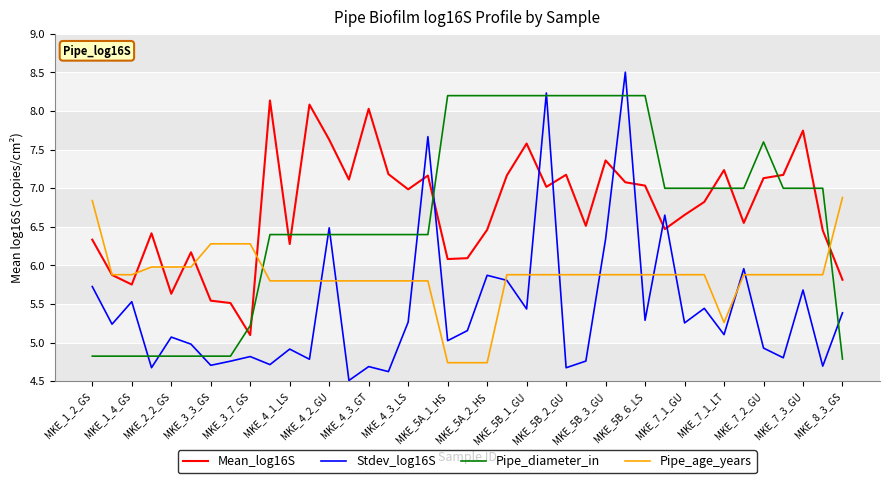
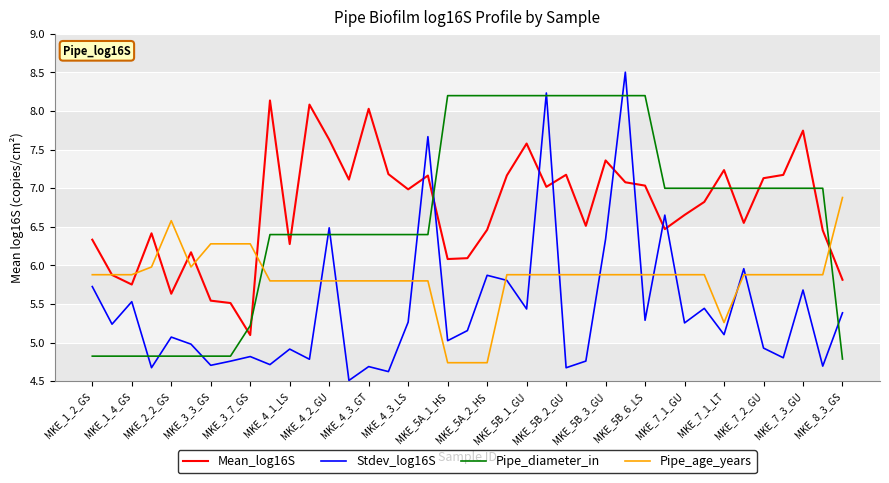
  {
    "Mean_log16S": {
      "MKE_1_2_GS": 6.3,
      "MKE_1_4_GS": 5.8,
      "MKE_2_2_GS": 5.6,
      "MKE_3_3_GS": 5.5,
      "MKE_3_7_GS": 5.1,
      "MKE_4_1_LS": 6.3,
      "MKE_4_2_GU": 7.6,
      "MKE_4_3_GT": 8.0,
      "MKE_4_3_LS": 7.0,
      "MKE_5A_1_HS": 6.1,
      "MKE_5A_2_HS": 6.5,
      "MKE_5B_1_GU": 7.6,
      "MKE_5B_2_GU": 7.2,
      "MKE_5B_3_GU": 7.4,
      "MKE_5B_6_LS": 7.0,
      "MKE_7_1_GU": 6.7,
      "MKE_7_1_LT": 7.2,
      "MKE_7_2_GU": 7.1,
      "MKE_7_3_GU": 7.7,
      "MKE_8_3_GS": 5.8
    },
    "Stdev_log16S": {
      "MKE_1_2_GS": 5.7,
      "MKE_1_4_GS": 5.5,
      "MKE_2_2_GS": 5.1,
      "MKE_3_3_GS": 4.7,
      "MKE_3_7_GS": 4.8,
      "MKE_4_1_LS": 4.9,
      "MKE_4_2_GU": 6.5,
      "MKE_4_3_GT": 4.7,
      "MKE_4_3_LS": 5.3,
      "MKE_5A_1_HS": 5.0,
      "MKE_5A_2_HS": 5.9,
      "MKE_5B_1_GU": 5.4,
      "MKE_5B_2_GU": 4.7,
      "MKE_5B_3_GU": 6.3,
      "MKE_5B_6_LS": 5.3,
      "MKE_7_1_GU": 5.3,
      "MKE_7_1_LT": 5.1,
      "MKE_7_2_GU": 4.9,
      "MKE_7_3_GU": 5.7,
      "MKE_8_3_GS": 5.4
    },
    "Pipe_diameter_in": {
      "MKE_1_2_GS": 4.8,
      "MKE_1_4_GS": 4.8,
      "MKE_2_2_GS": 4.8,
      "MKE_3_3_GS": 4.8,
      "MKE_3_7_GS": 5.2,
      "MKE_4_1_LS": 6.4,
      "MKE_4_2_GU": 6.4,
      "MKE_4_3_GT": 6.4,
      "MKE_4_3_LS": 6.4,
      "MKE_5A_1_HS": 8.2,
      "MKE_5A_2_HS": 8.2,
      "MKE_5B_1_GU": 8.2,
      "MKE_5B_2_GU": 8.2,
      "MKE_5B_3_GU": 8.2,
      "MKE_5B_6_LS": 8.2,
      "MKE_7_1_GU": 7.0,
      "MKE_7_1_LT": 7.0,
-     "MKE_7_2_GU": 7.6,
+     "MKE_7_2_GU": 7.0,
      "MKE_7_3_GU": 7.0,
      "MKE_8_3_GS": 4.8
    },
    "Pipe_age_years": {
-     "MKE_1_2_GS": 6.8,
+     "MKE_1_2_GS": 5.9,
      "MKE_1_4_GS": 5.9,
-     "MKE_2_2_GS": 6.0,
+     "MKE_2_2_GS": 6.6,
      "MKE_3_3_GS": 6.3,
      "MKE_3_7_GS": 6.3,
      "MKE_4_1_LS": 5.8,
      "MKE_4_2_GU": 5.8,
      "MKE_4_3_GT": 5.8,
      "MKE_4_3_LS": 5.8,
      "MKE_5A_1_HS": 4.7,
      "MKE_5A_2_HS": 4.7,
      "MKE_5B_1_GU": 5.9,
      "MKE_5B_2_GU": 5.9,
      "MKE_5B_3_GU": 5.9,
      "MKE_5B_6_LS": 5.9,
      "MKE_7_1_GU": 5.9,
      "MKE_7_1_LT": 5.3,
      "MKE_7_2_GU": 5.9,
      "MKE_7_3_GU": 5.9,
      "MKE_8_3_GS": 6.9
    }
  }
